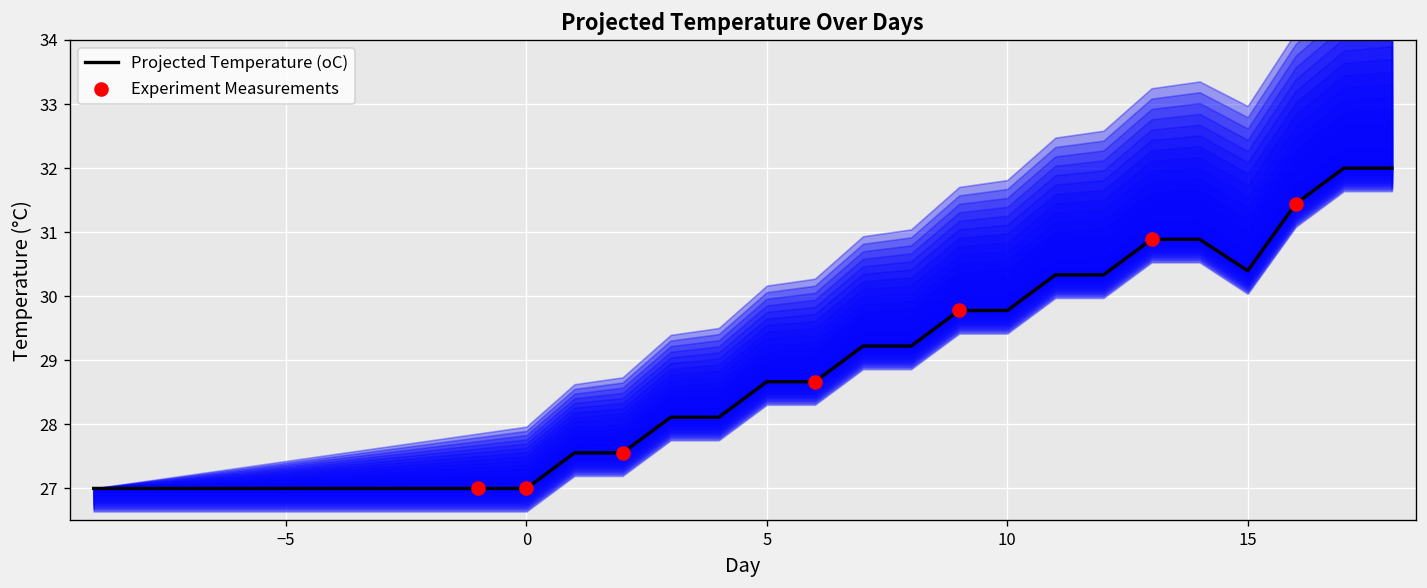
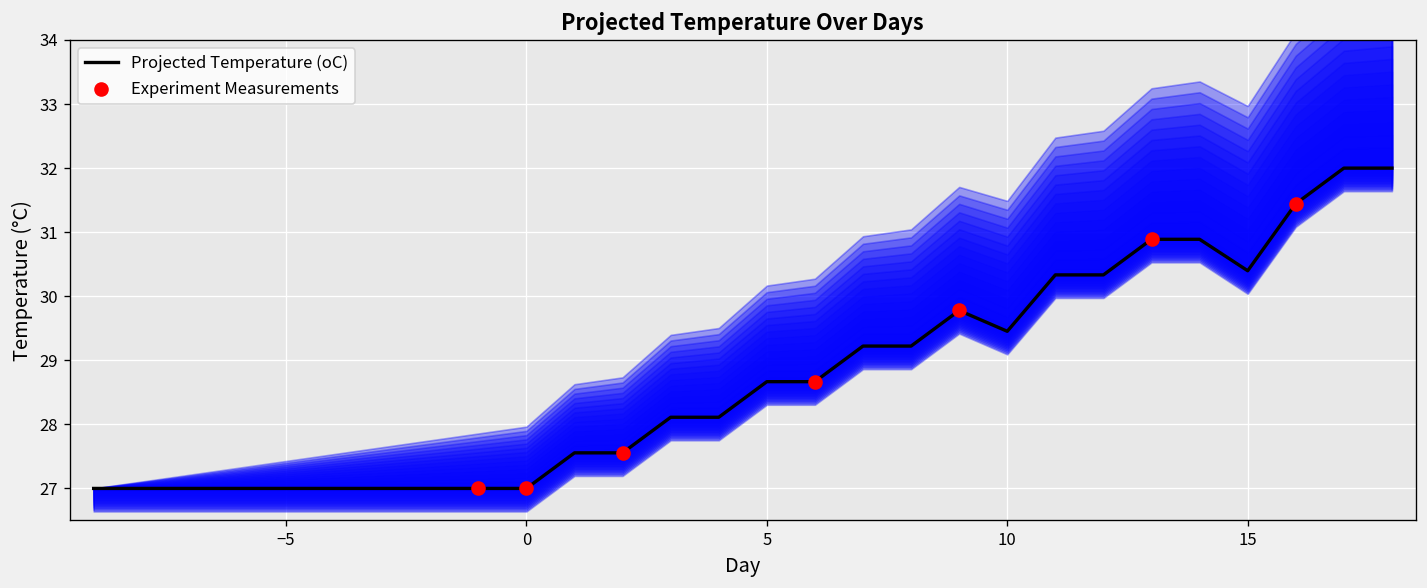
  {
    "Projected Temperature (oC)": {
      "5": 28.7,
-     "10": 29.8,
+     "10": 29.5,
      "15": 30.4
    }
  }
